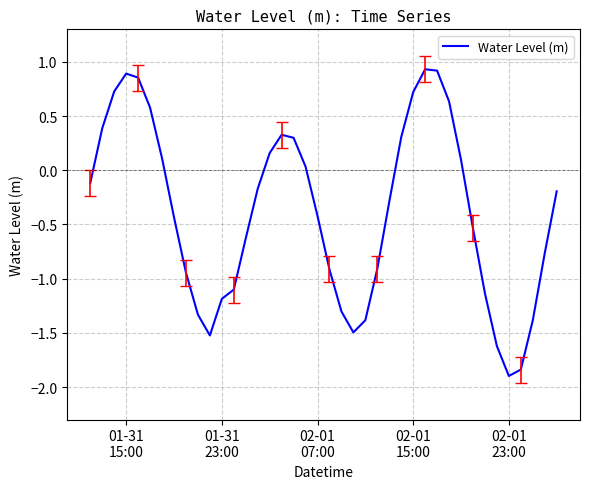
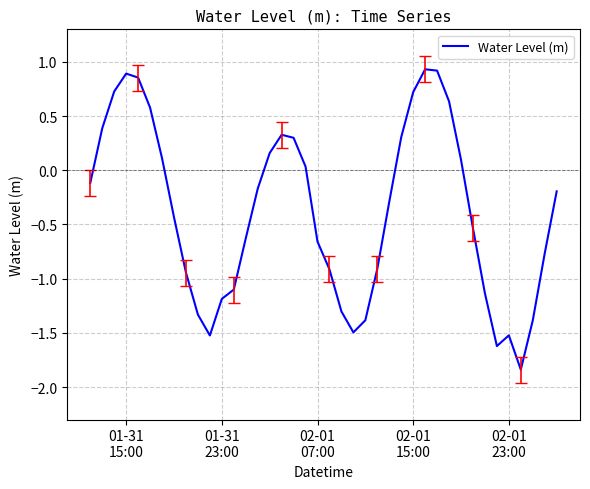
  {
    "Water Level (m)": {
      "01-31 15:00": 0.89,
      "01-31 23:00": -1.19,
-     "02-01 07:00": -0.42,
+     "02-01 07:00": -0.66,
      "02-01 15:00": 0.72,
-     "02-01 23:00": -1.90
+     "02-01 23:00": -1.52
    }
  }
